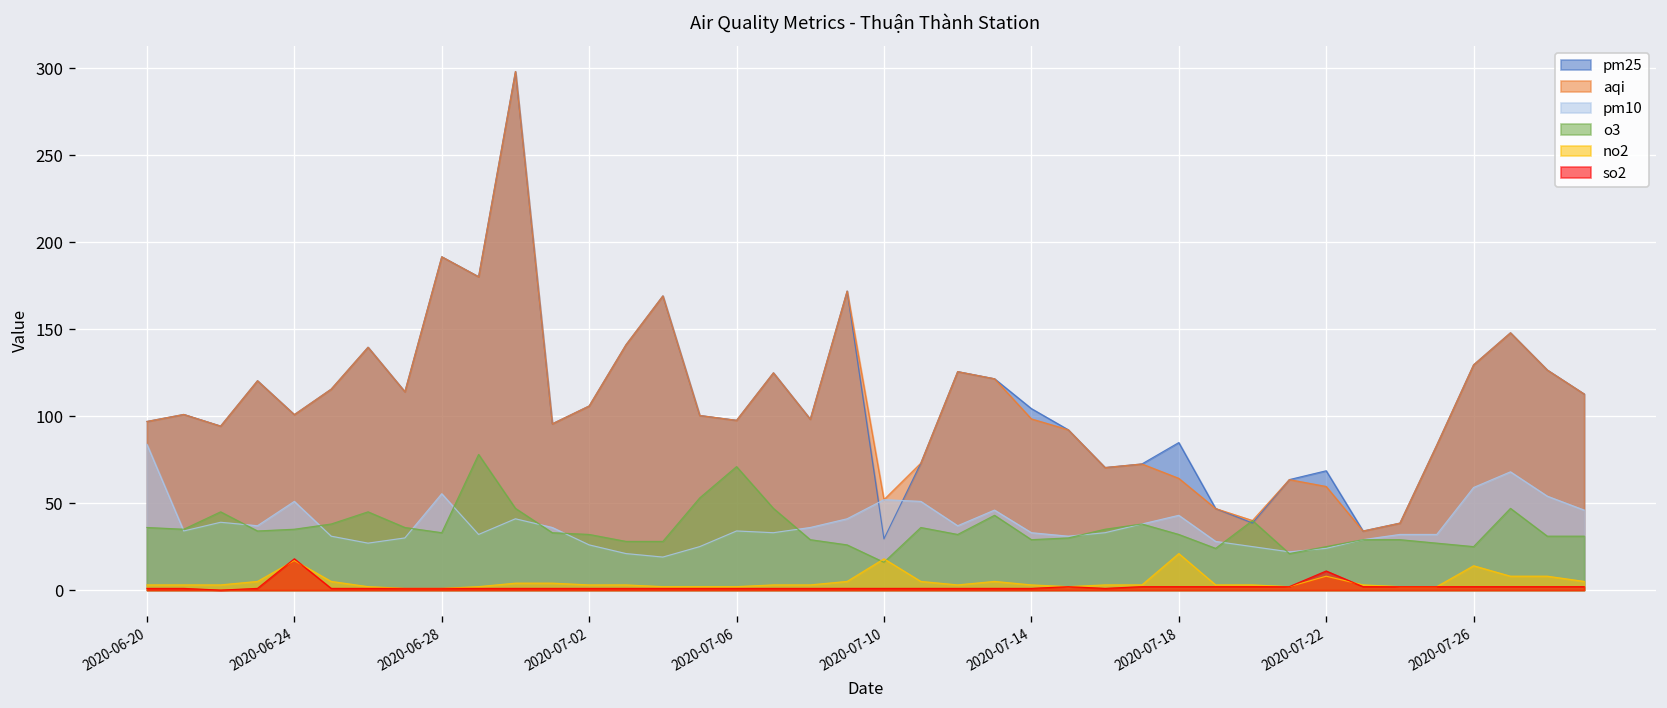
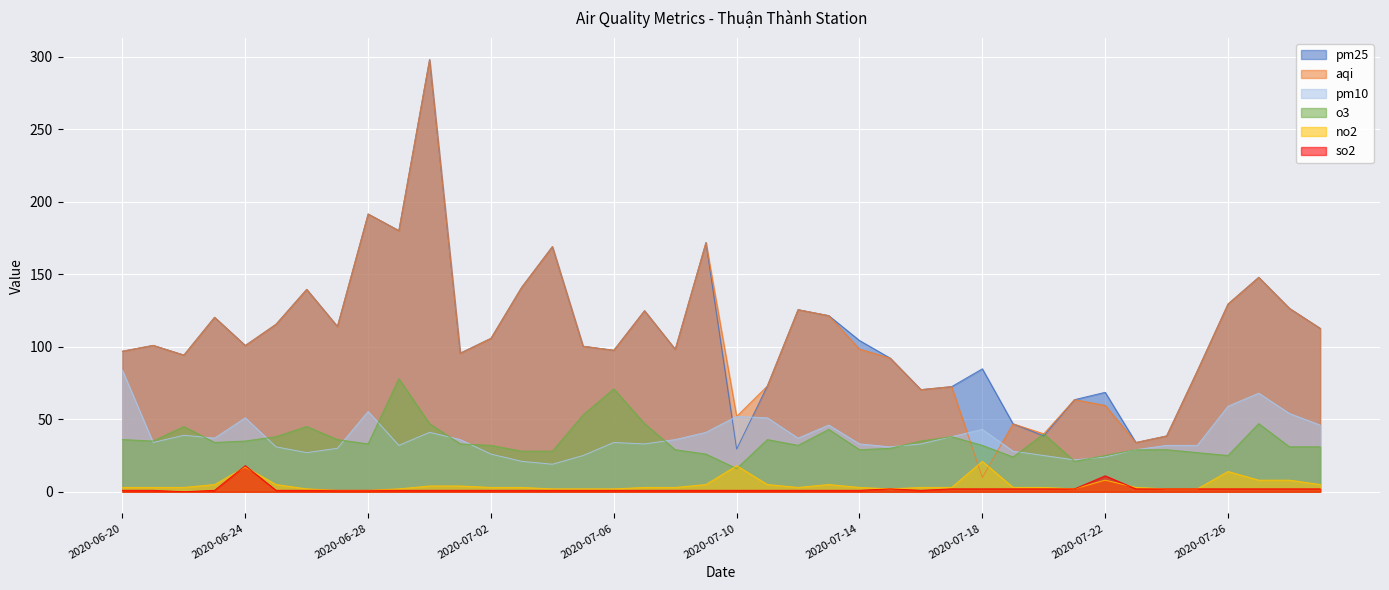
  {
    "pm25": {
      "2020-07-10": 29,
      "2020-07-14": 104,
      "2020-07-18": 85,
      "2020-07-22": 69
    },
    "aqi": {
      "2020-07-14": 98,
-     "2020-07-18": 64,
+     "2020-07-18": 10,
      "2020-07-22": 60
    },
    "pm10": {
      "2020-06-20": 84,
      "2020-06-24": 51,
      "2020-06-28": 55,
      "2020-07-02": 26,
      "2020-07-06": 34,
      "2020-07-14": 33,
      "2020-07-18": 43,
      "2020-07-26": 59
    },
    "o3": {
      "2020-06-20": 36,
      "2020-06-24": 35,
      "2020-06-28": 33,
      "2020-07-02": 32,
      "2020-07-06": 71,
      "2020-07-10": 16,
      "2020-07-14": 29,
      "2020-07-18": 32,
      "2020-07-26": 25
    },
    "no2": {
      "2020-06-20": 3,
      "2020-07-02": 3,
      "2020-07-10": 18,
      "2020-07-14": 3,
      "2020-07-18": 21,
      "2020-07-22": 8,
      "2020-07-26": 14
    },
    "so2": {
      "2020-06-20": 1,
      "2020-07-02": 1,
      "2020-07-10": 1,
      "2020-07-14": 1,
      "2020-07-18": 2,
      "2020-07-22": 11,
      "2020-07-26": 2
    }
  }
